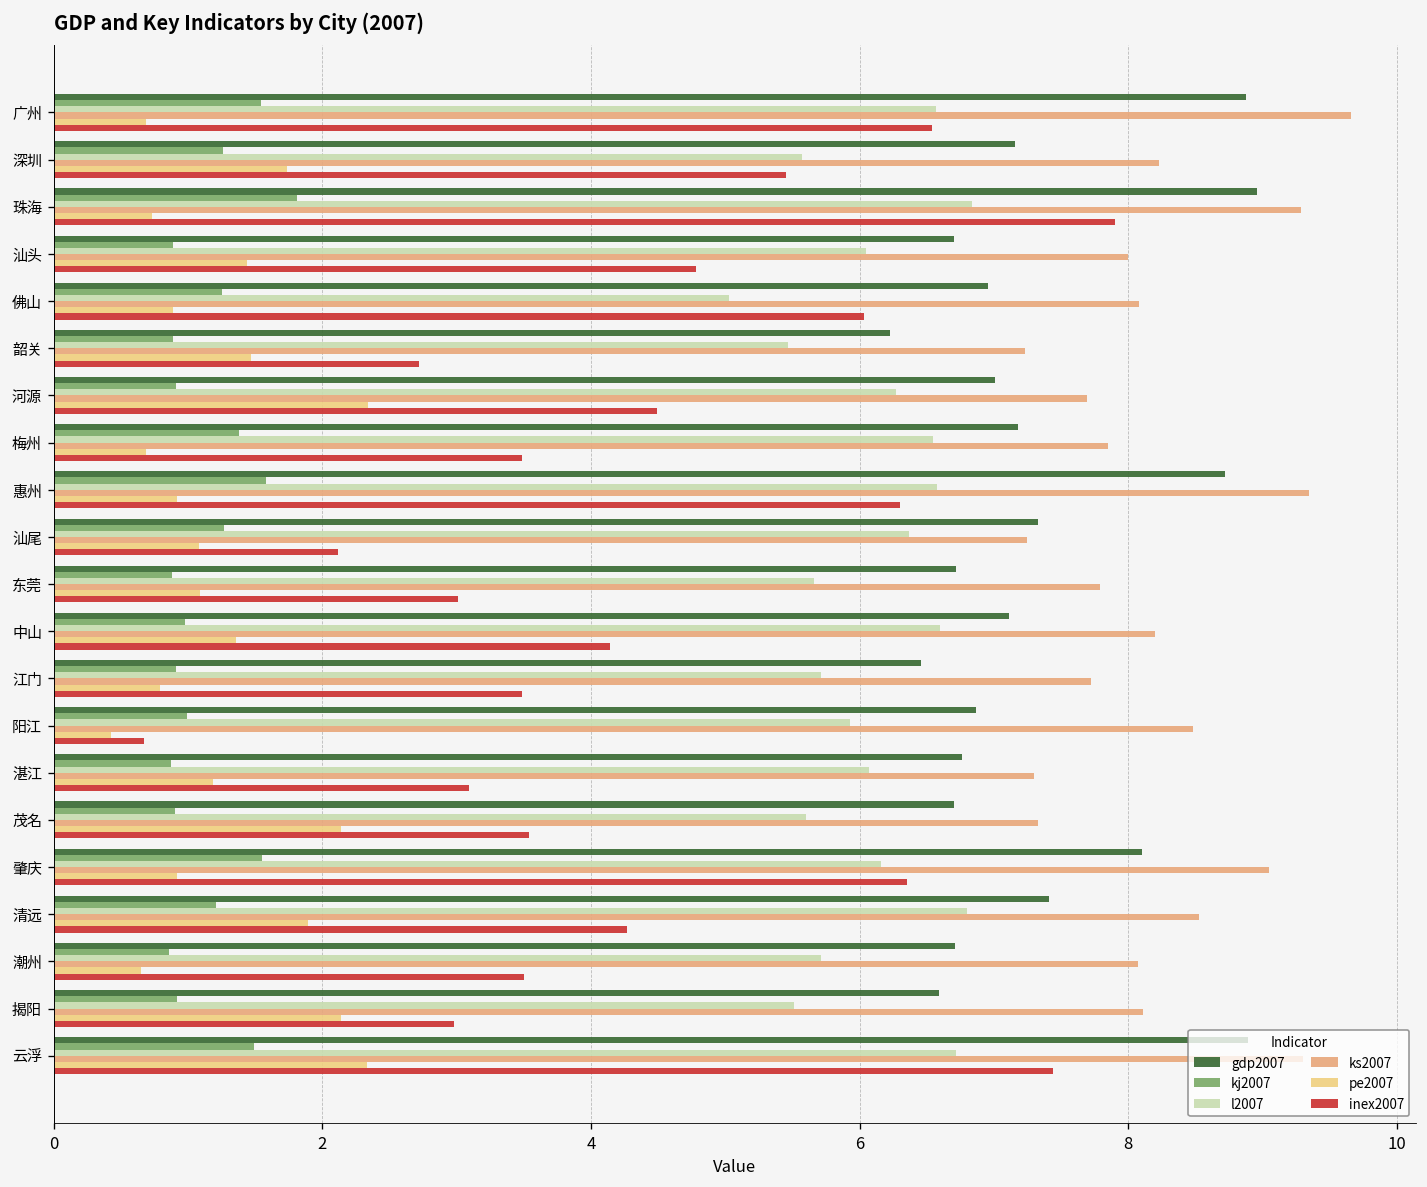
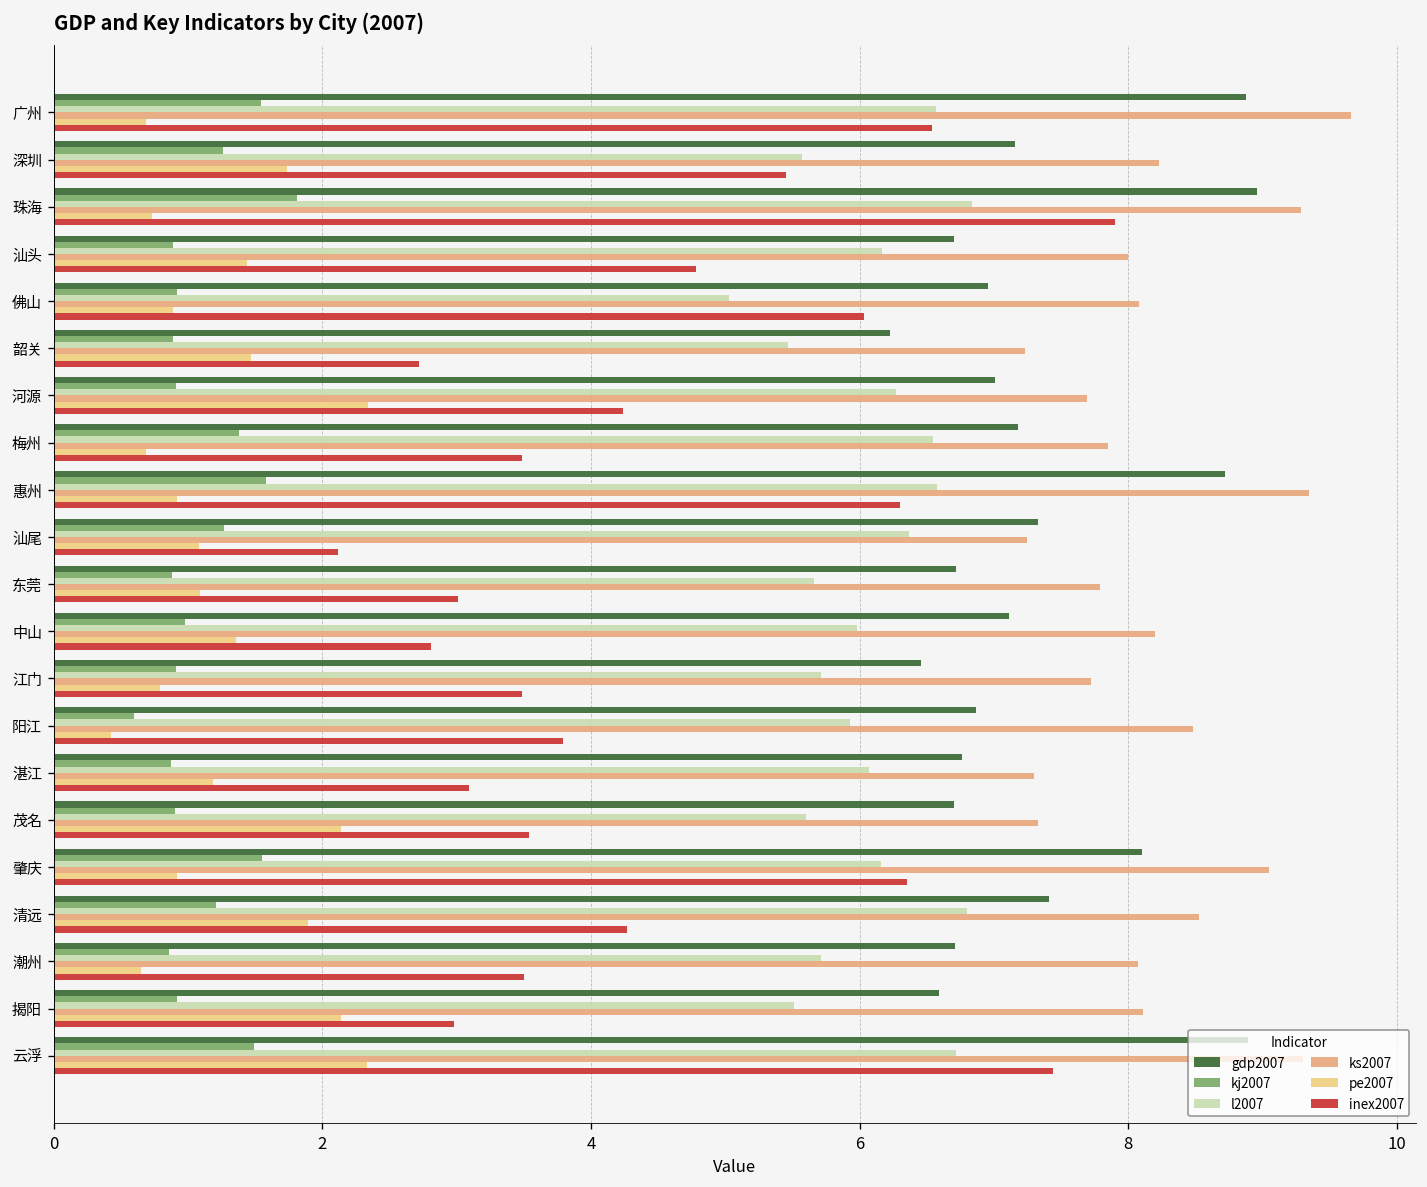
  {
    "gdp2007": {
      "广州": 8.88,
      "深圳": 7.16,
      "珠海": 8.96,
      "汕头": 6.70,
      "佛山": 6.96,
      "韶关": 6.23,
      "河源": 7.01,
      "梅州": 7.18,
      "惠州": 8.72,
      "汕尾": 7.33,
      "东莞": 6.72,
      "中山": 7.11,
      "江门": 6.46,
      "阳江": 6.87,
      "湛江": 6.76,
      "茂名": 6.70,
      "肇庆": 8.10,
      "清远": 7.41,
      "潮州": 6.71,
      "揭阳": 6.59
    },
    "kj2007": {
      "广州": 1.54,
      "深圳": 1.26,
      "珠海": 1.81,
      "汕头": 0.89,
-     "佛山": 1.25,
+     "佛山": 0.92,
      "韶关": 0.89,
      "河源": 0.91,
      "梅州": 1.38,
      "惠州": 1.58,
      "汕尾": 1.27,
      "东莞": 0.88,
      "中山": 0.98,
      "江门": 0.91,
-     "阳江": 0.99,
+     "阳江": 0.60,
      "湛江": 0.87,
      "茂名": 0.90,
      "肇庆": 1.55,
      "清远": 1.21,
      "潮州": 0.86,
      "揭阳": 0.92,
      "云浮": 1.49
    },
    "l2007": {
      "广州": 6.57,
      "深圳": 5.57,
      "珠海": 6.84,
-     "汕头": 6.05,
+     "汕头": 6.17,
      "佛山": 5.03,
      "韶关": 5.47,
      "河源": 6.27,
      "梅州": 6.55,
      "惠州": 6.58,
      "汕尾": 6.37,
      "东莞": 5.66,
-     "中山": 6.60,
+     "中山": 5.98,
      "江门": 5.71,
      "阳江": 5.93,
      "湛江": 6.07,
      "茂名": 5.60,
      "肇庆": 6.16,
      "清远": 6.80,
      "潮州": 5.71,
      "揭阳": 5.51,
      "云浮": 6.72
    },
    "inex2007": {
      "广州": 6.54,
      "深圳": 5.45,
      "珠海": 7.90,
      "汕头": 4.78,
      "佛山": 6.03,
      "韶关": 2.72,
-     "河源": 4.49,
+     "河源": 4.24,
      "梅州": 3.49,
      "惠州": 6.30,
      "汕尾": 2.12,
      "东莞": 3.01,
-     "中山": 4.14,
+     "中山": 2.81,
      "江门": 3.49,
-     "阳江": 0.67,
+     "阳江": 3.79,
      "湛江": 3.09,
      "茂名": 3.54,
      "肇庆": 6.35,
      "清远": 4.27,
      "潮州": 3.50,
      "揭阳": 2.98,
      "云浮": 7.44
    }
  }
